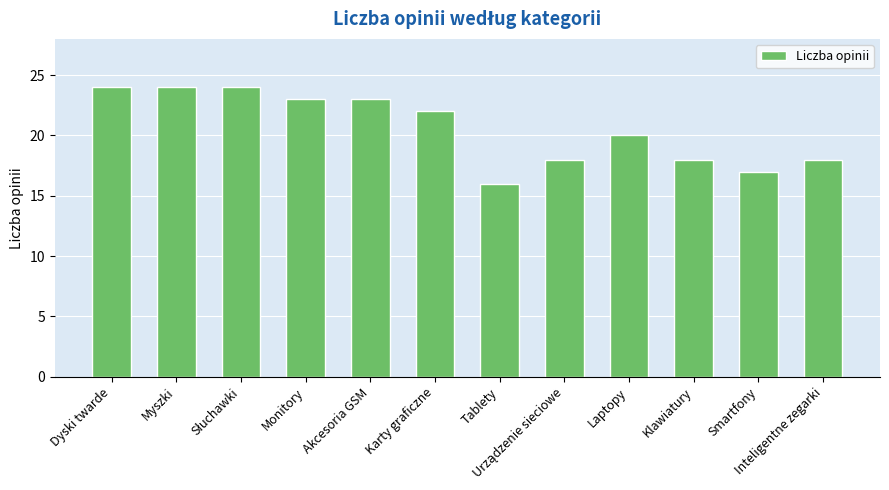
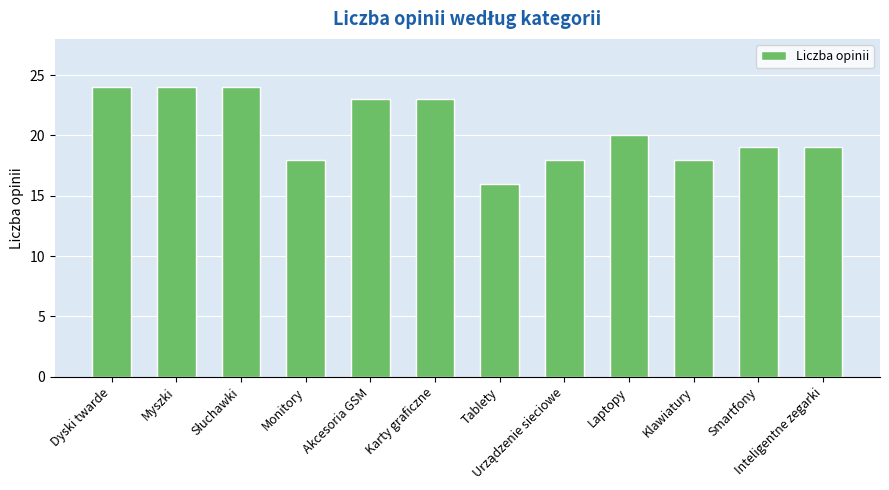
  {
    "Dyski twarde": 24,
    "Myszki": 24,
    "Słuchawki": 24,
-   "Monitory": 23,
+   "Monitory": 18,
    "Akcesoria GSM": 23,
-   "Karty graficzne": 22,
+   "Karty graficzne": 23,
    "Tablety": 16,
    "Urządzenie sieciowe": 18,
    "Laptopy": 20,
    "Klawiatury": 18,
-   "Smartfony": 17,
-   "Inteligentne zegarki": 18
+   "Smartfony": 19,
+   "Inteligentne zegarki": 19
  }
